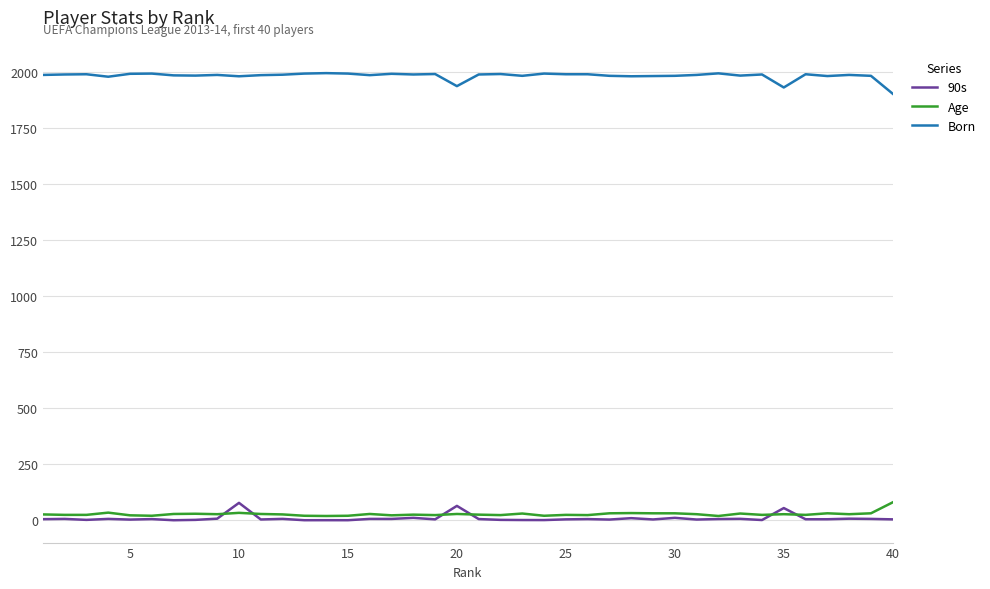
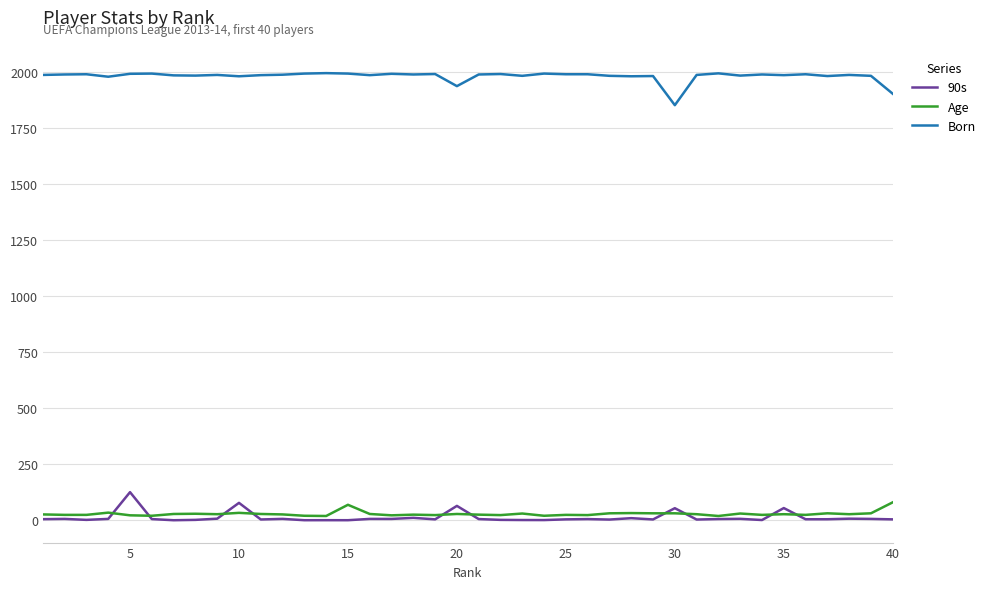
  {
    "90s": {
-     "5": 0,
+     "5": 130,
      "10": 80,
      "15": 0,
      "20": 60,
      "25": 0,
-     "30": 10,
+     "30": 50,
      "35": 50,
      "40": 0
    },
    "Age": {
      "5": 20,
      "10": 30,
-     "15": 20,
+     "15": 70,
      "20": 30,
      "25": 20,
      "30": 30,
      "35": 30,
      "40": 80
    },
    "Born": {
      "5": 1990,
      "10": 1980,
      "15": 1990,
      "20": 1940,
      "25": 1990,
-     "30": 1980,
-     "35": 1930,
+     "30": 1850,
+     "35": 1990,
      "40": 1900
    }
  }
